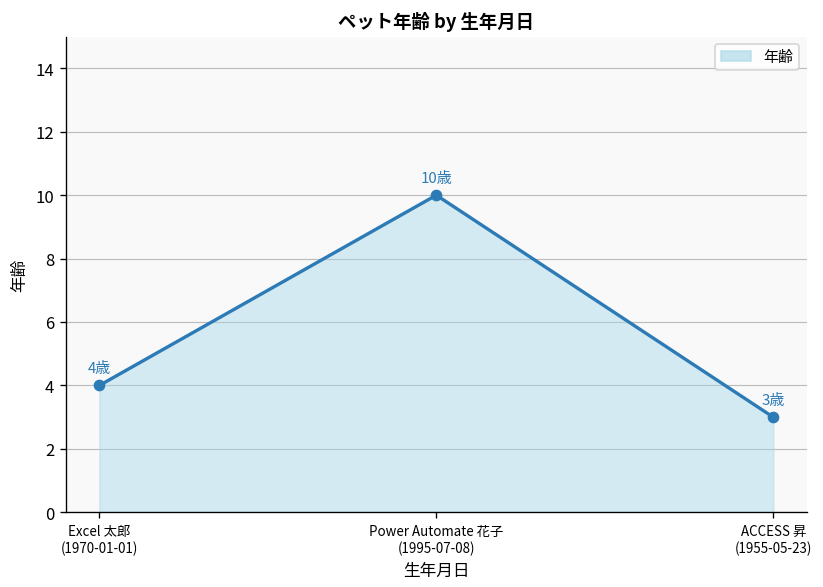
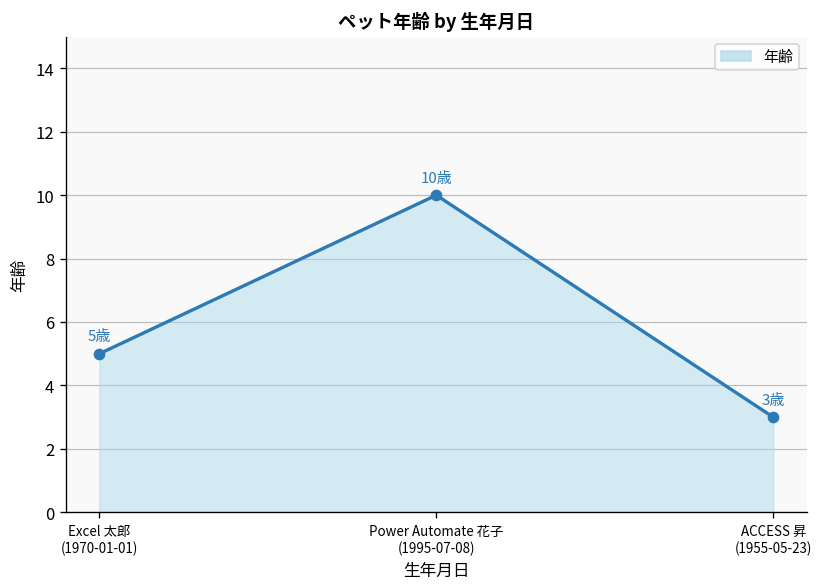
  {
-   "Excel 太郎 (1970-01-01)": "4歳",
+   "Excel 太郎 (1970-01-01)": "5歳",
    "Power Automate 花子 (1995-07-08)": "10歳",
    "ACCESS 昇 (1955-05-23)": "3歳"
  }
